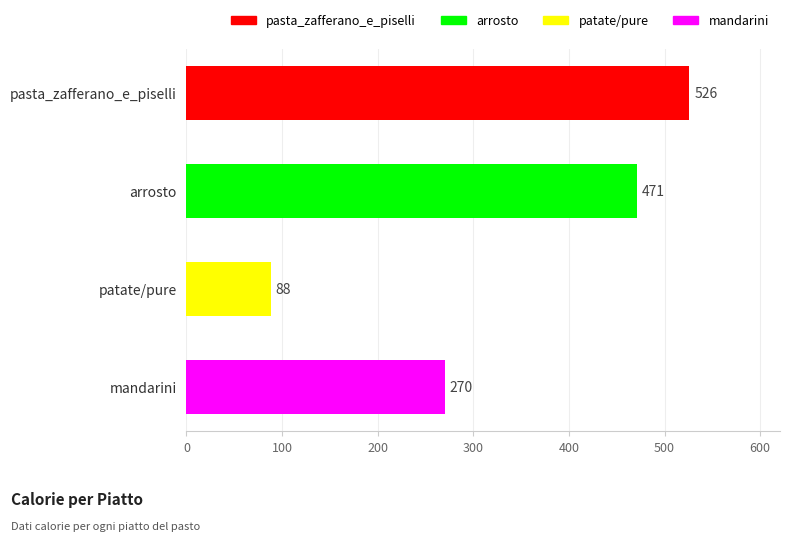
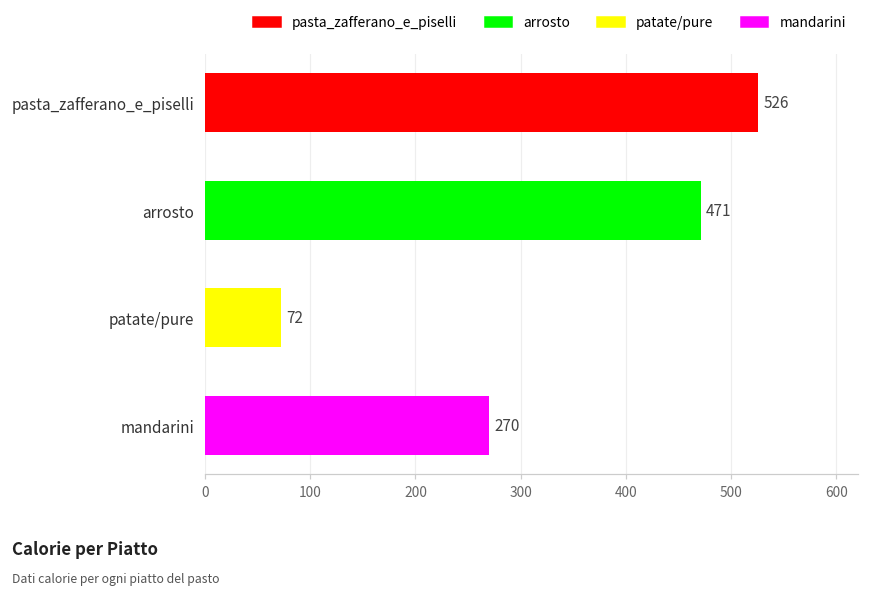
  {
    "pasta_zafferano_e_piselli": 526,
    "arrosto": 471,
-   "patate/pure": 88,
+   "patate/pure": 72,
    "mandarini": 270
  }
